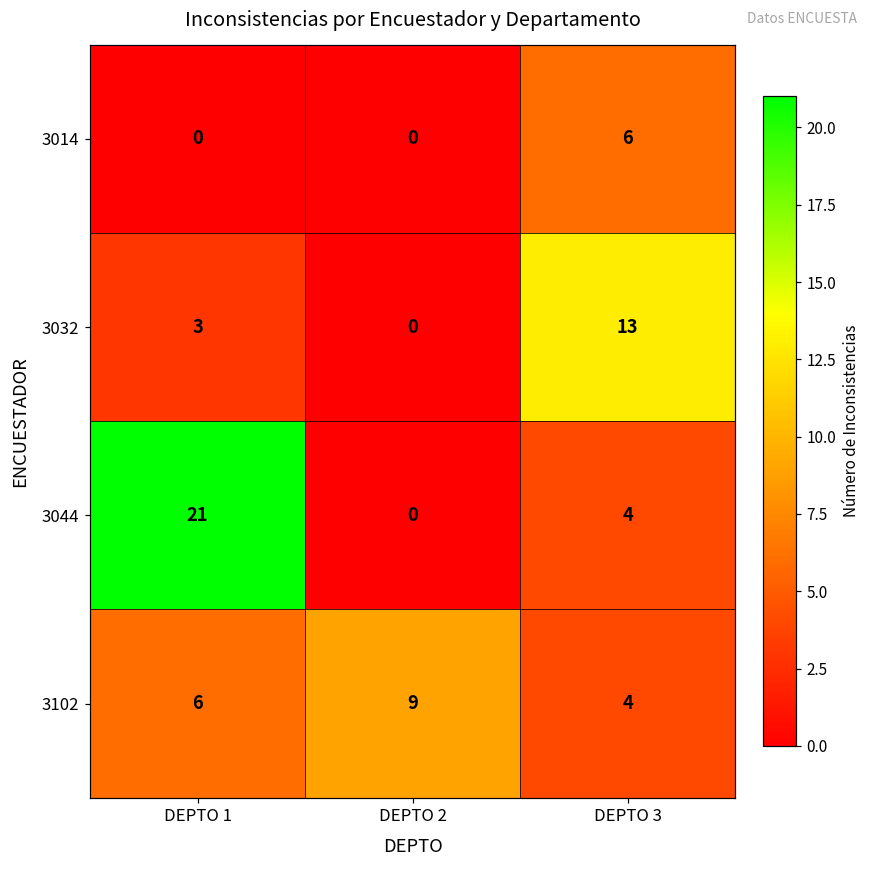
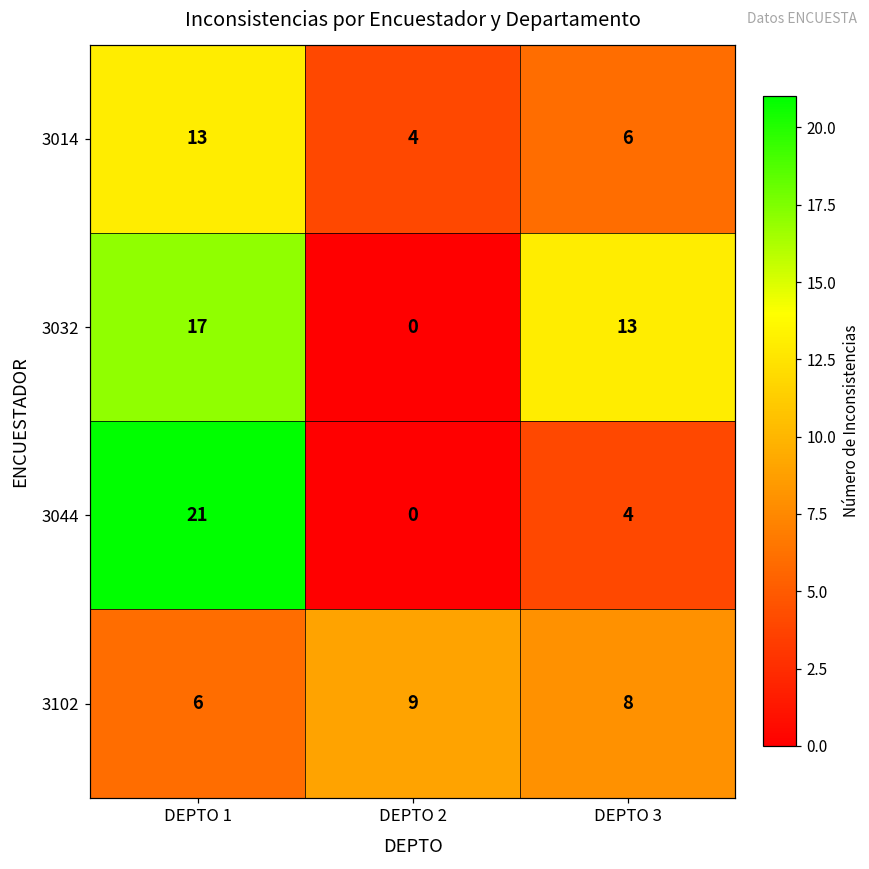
  {
    "3014": {
-     "DEPTO 1": 0,
-     "DEPTO 2": 0,
+     "DEPTO 1": 13,
+     "DEPTO 2": 4,
      "DEPTO 3": 6
    },
    "3032": {
-     "DEPTO 1": 3,
+     "DEPTO 1": 17,
      "DEPTO 2": 0,
      "DEPTO 3": 13
    },
    "3044": {
      "DEPTO 1": 21,
      "DEPTO 2": 0,
      "DEPTO 3": 4
    },
    "3102": {
      "DEPTO 1": 6,
      "DEPTO 2": 9,
-     "DEPTO 3": 4
+     "DEPTO 3": 8
    }
  }
